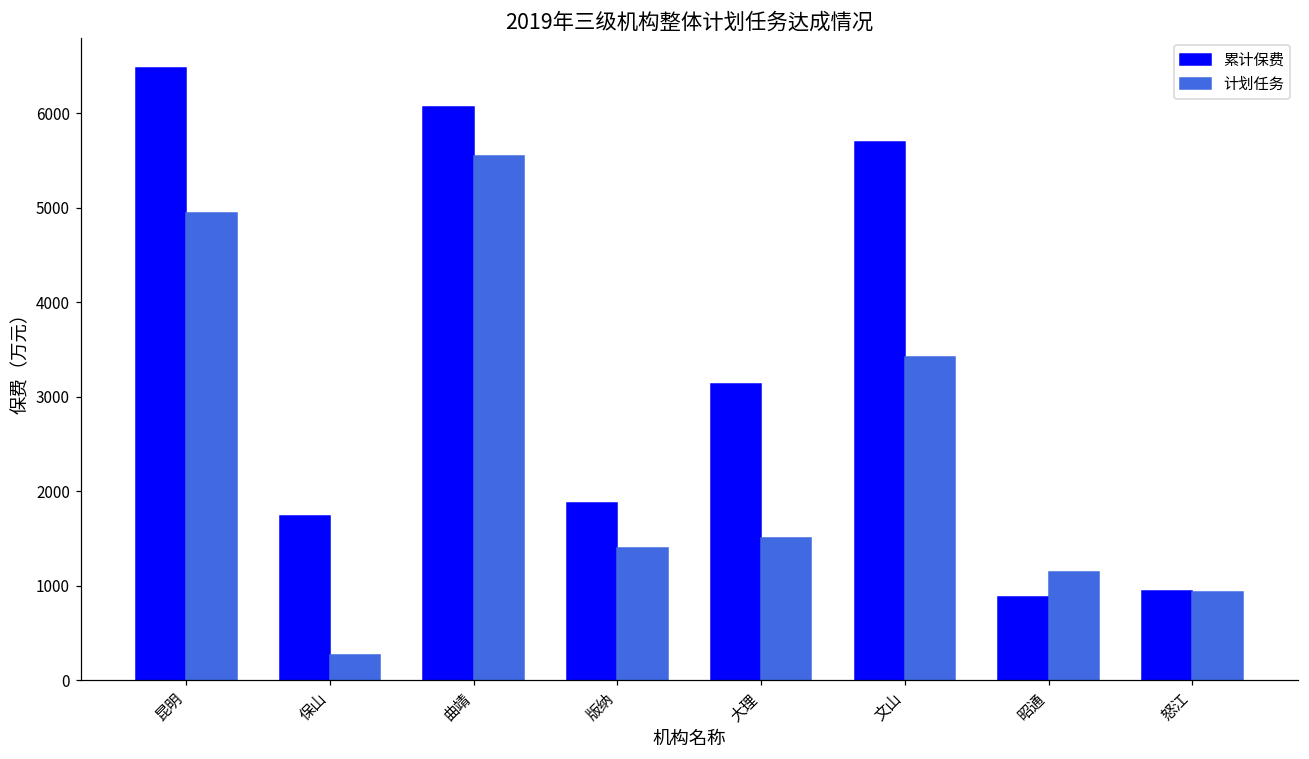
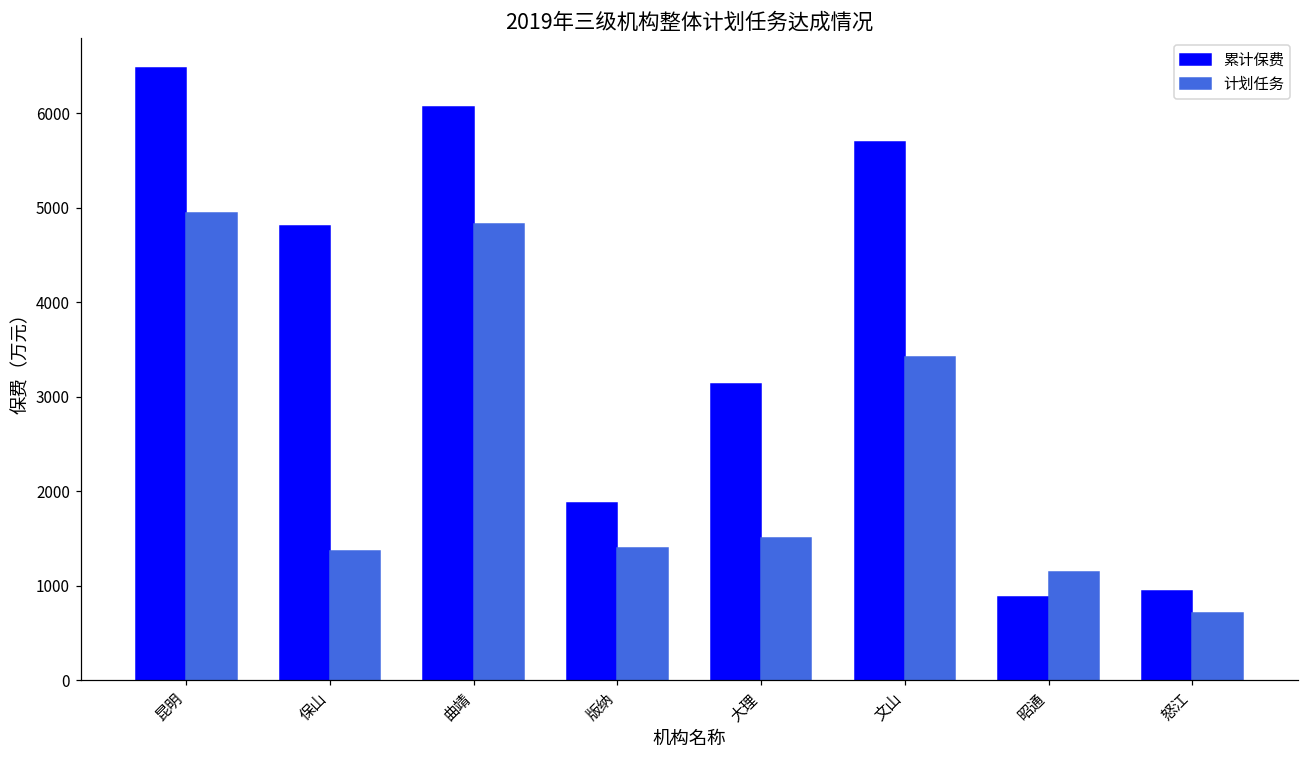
  {
    "累计保费": {
      "昆明": 6500,
-     "保山": 1700,
+     "保山": 4800,
      "曲靖": 6100,
      "版纳": 1900,
      "大理": 3100,
      "文山": 5700,
      "昭通": 900,
      "怒江": 900
    },
    "计划任务": {
      "昆明": 4900,
-     "保山": 300,
-     "曲靖": 5600,
+     "保山": 1400,
+     "曲靖": 4800,
      "版纳": 1400,
      "大理": 1500,
      "文山": 3400,
      "昭通": 1100,
-     "怒江": 900
+     "怒江": 700
    }
  }
